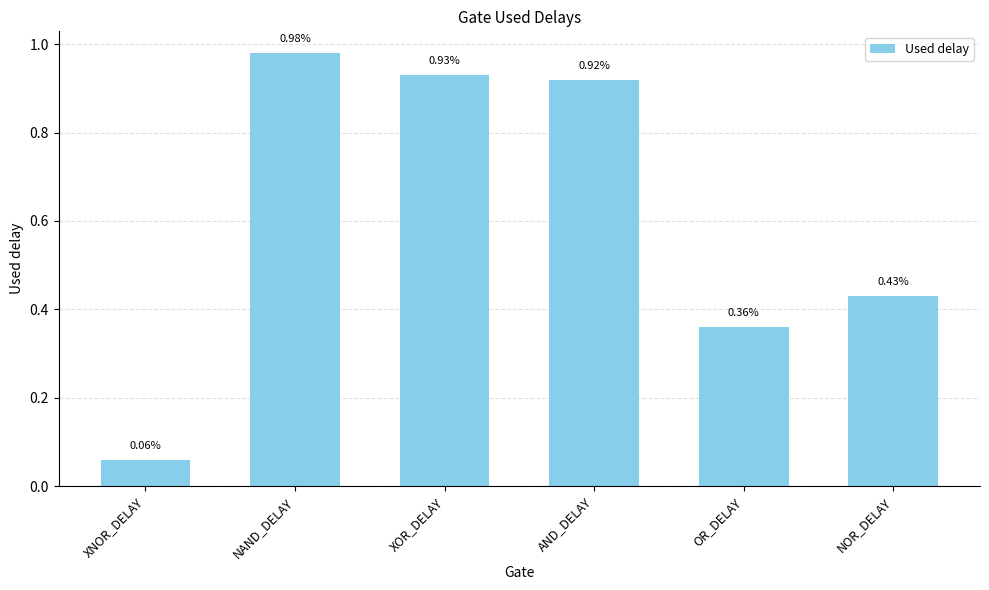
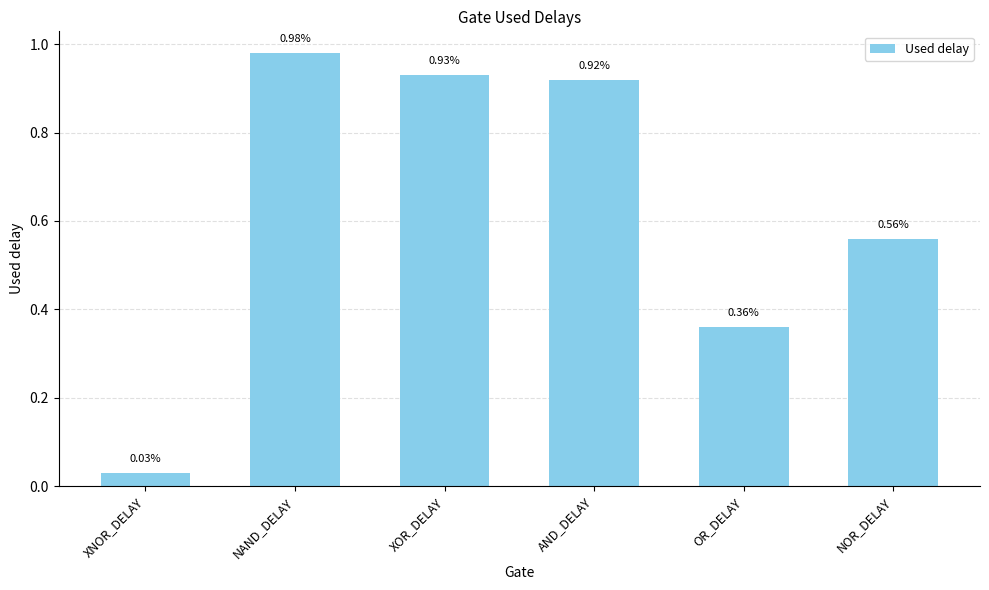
  {
-   "XNOR_DELAY": "0.06%",
+   "XNOR_DELAY": "0.03%",
    "NAND_DELAY": "0.98%",
    "XOR_DELAY": "0.93%",
    "AND_DELAY": "0.92%",
    "OR_DELAY": "0.36%",
-   "NOR_DELAY": "0.43%"
+   "NOR_DELAY": "0.56%"
  }
